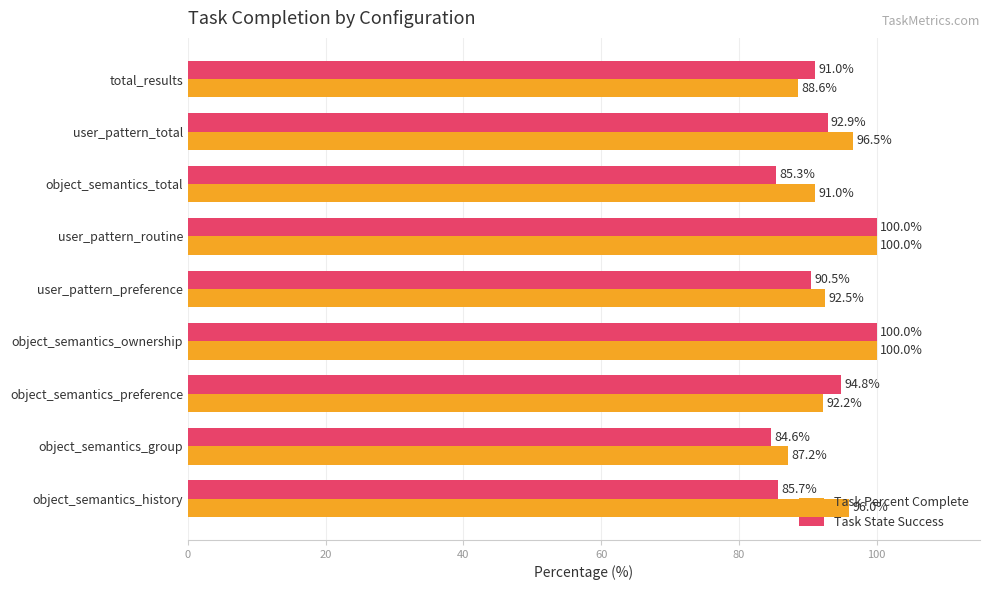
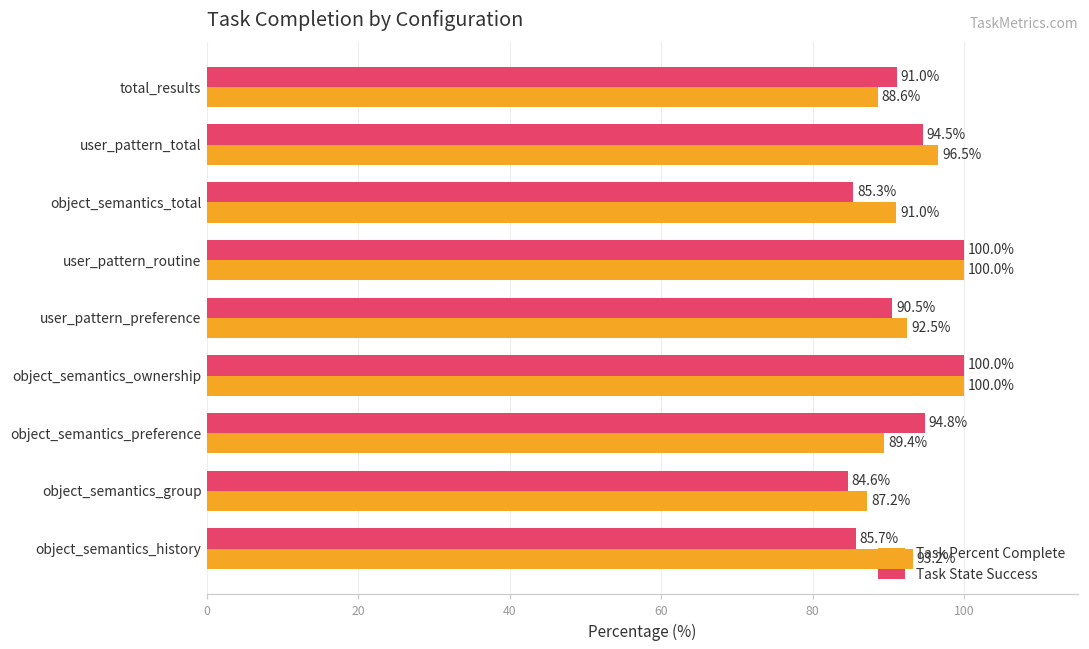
  {
    "Task Percent Complete": {
      "total_results": "88.6%",
      "user_pattern_total": "96.5%",
      "object_semantics_total": "91.0%",
      "user_pattern_routine": "100.0%",
      "user_pattern_preference": "92.5%",
      "object_semantics_ownership": "100.0%",
-     "object_semantics_preference": "92.2%",
+     "object_semantics_preference": "89.4%",
      "object_semantics_group": "87.2%",
-     "object_semantics_history": "96.0%"
+     "object_semantics_history": "93.2%"
    },
    "Task State Success": {
      "total_results": "91.0%",
-     "user_pattern_total": "92.9%",
+     "user_pattern_total": "94.5%",
      "object_semantics_total": "85.3%",
      "user_pattern_routine": "100.0%",
      "user_pattern_preference": "90.5%",
      "object_semantics_ownership": "100.0%",
      "object_semantics_preference": "94.8%",
      "object_semantics_group": "84.6%",
      "object_semantics_history": "85.7%"
    }
  }
